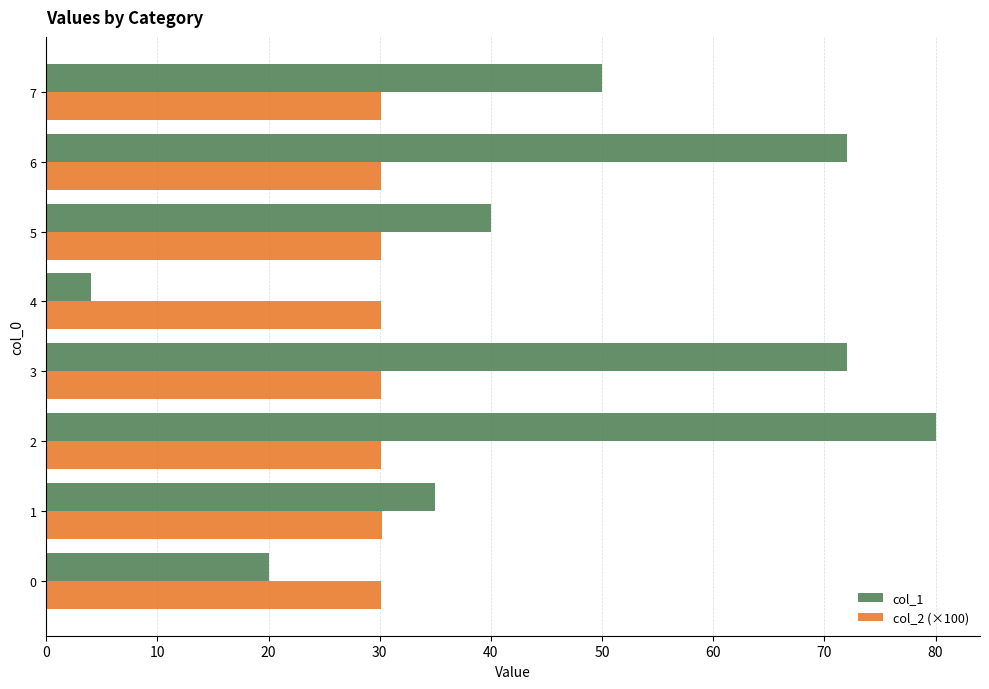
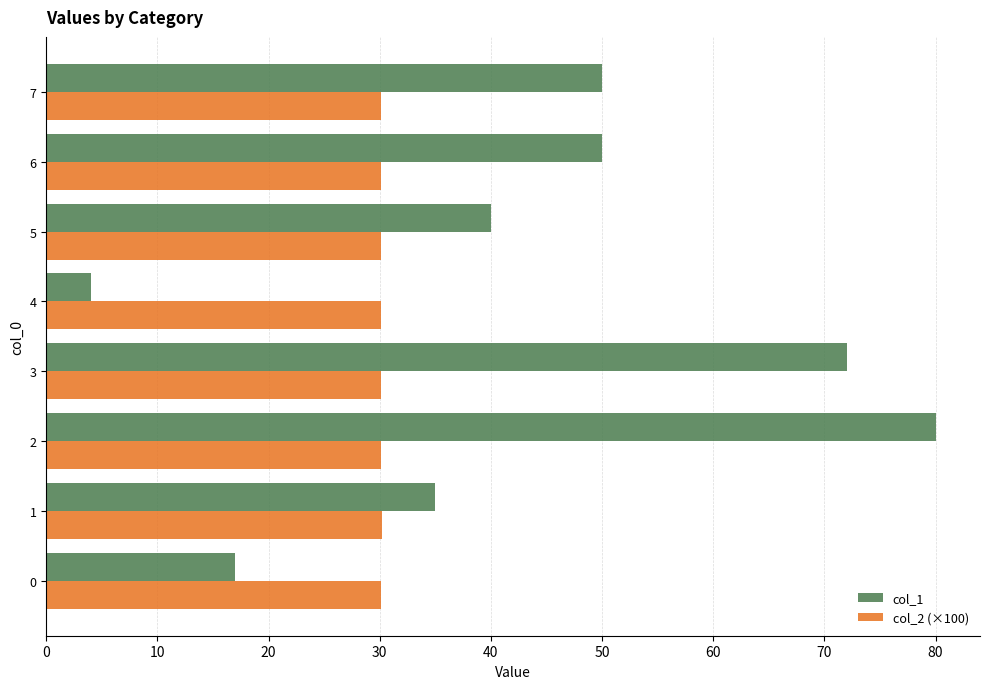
  {
    "col_1": {
      "7": 50,
-     "6": 72,
+     "6": 50,
      "5": 40,
      "4": 4,
      "3": 72,
      "2": 80,
      "1": 35,
-     "0": 20
+     "0": 17
    },
    "col_2 (×100)": {
      "7": 30,
      "6": 30,
      "5": 30,
      "4": 30,
      "3": 30,
      "2": 30,
      "1": 30,
      "0": 30
    }
  }
